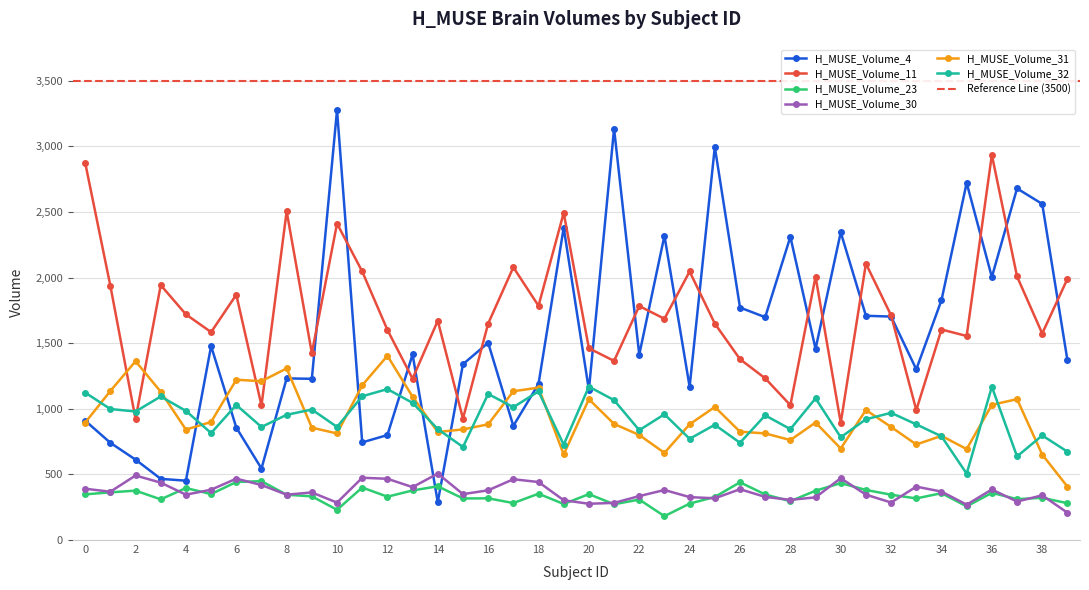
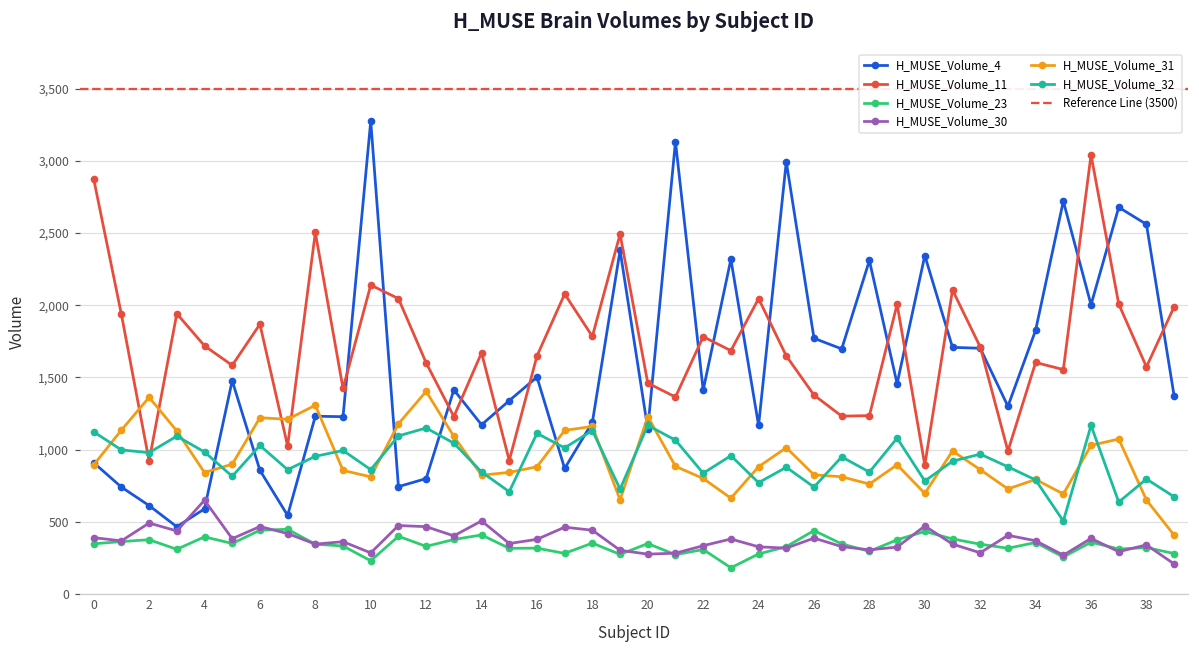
  {
    "H_MUSE_Volume_4": {
      "2": "610",
-     "4": "450",
+     "4": "590",
      "6": "860",
      "8": "1,230",
      "10": "3,280",
      "12": "800",
-     "14": "290",
+     "14": "1,170",
      "16": "1,500",
      "18": "1,190",
      "20": "1,140",
      "22": "1,410",
      "24": "1,170",
      "26": "1,770",
      "28": "2,310",
      "30": "2,340",
      "34": "1,830",
      "36": "2,000",
      "38": "2,560"
    },
    "H_MUSE_Volume_11": {
      "0": "2,880",
      "2": "920",
      "4": "1,720",
      "6": "1,870",
      "8": "2,500",
-     "10": "2,410",
+     "10": "2,140",
      "12": "1,600",
      "14": "1,670",
      "16": "1,650",
      "18": "1,780",
      "20": "1,460",
      "22": "1,780",
      "24": "2,050",
      "26": "1,380",
-     "28": "1,030",
+     "28": "1,240",
      "30": "890",
      "34": "1,600",
-     "36": "2,930",
+     "36": "3,040",
      "38": "1,570"
    },
    "H_MUSE_Volume_30": {
      "0": "390",
      "2": "490",
-     "4": "350",
+     "4": "650",
      "6": "470",
      "10": "280",
      "12": "470",
      "14": "510",
      "16": "380",
      "18": "440",
      "20": "280",
      "22": "330",
      "24": "330",
      "26": "390",
      "30": "470",
      "32": "290",
      "36": "390"
    },
    "H_MUSE_Volume_31": {
      "2": "1,360",
      "4": "840",
      "6": "1,220",
      "8": "1,310",
      "10": "810",
      "12": "1,400",
      "14": "820",
      "16": "880",
      "18": "1,160",
-     "20": "1,070",
+     "20": "1,230",
      "22": "800",
      "24": "880",
      "26": "830",
      "28": "760",
      "30": "700",
      "32": "860",
      "36": "1,030",
      "38": "650"
    }
  }
